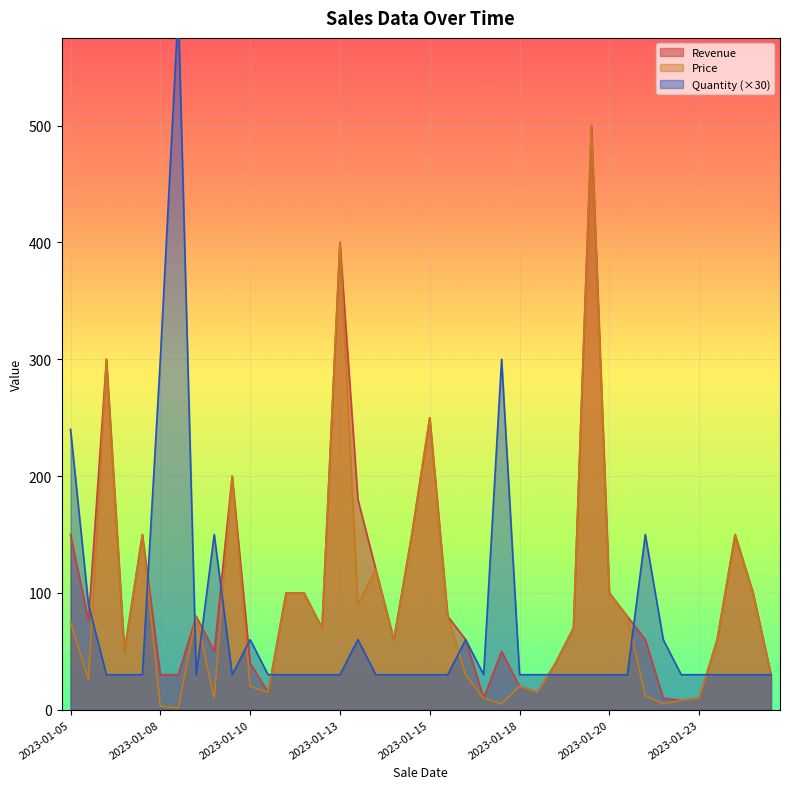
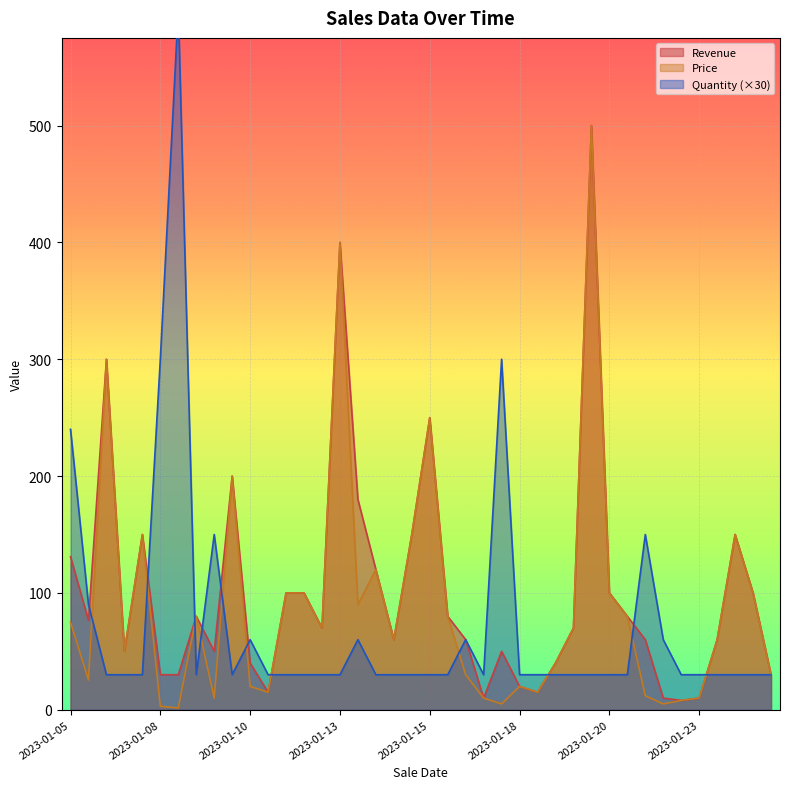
  {
    "Revenue": {
-     "2023-01-05": 150
+     "2023-01-05": 131
    },
    "Price": {
      "2023-01-05": 75
    },
    "Quantity (×30)": {
      "2023-01-05": 240
    }
  }
